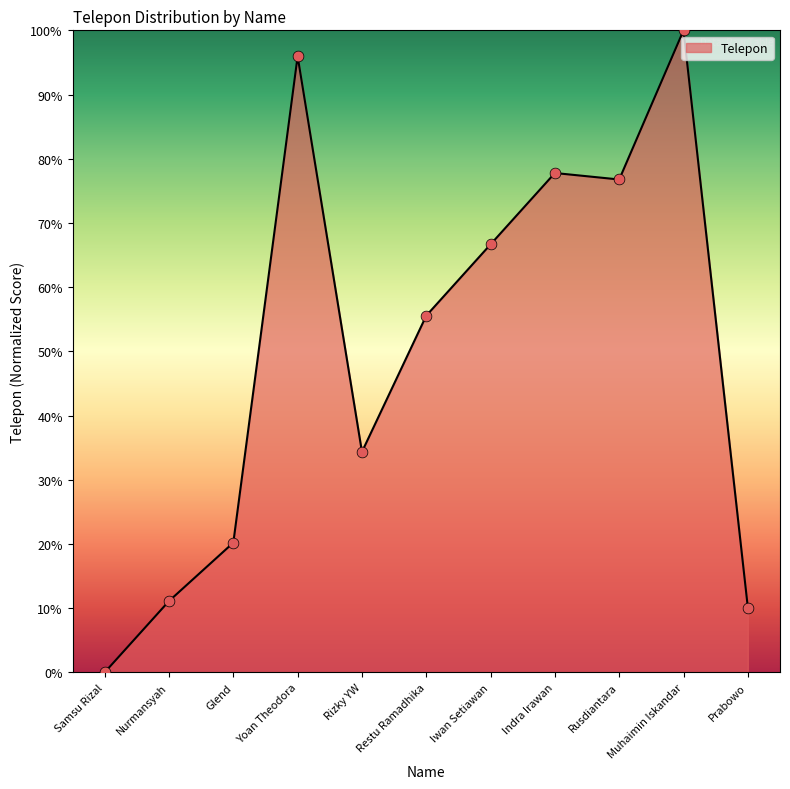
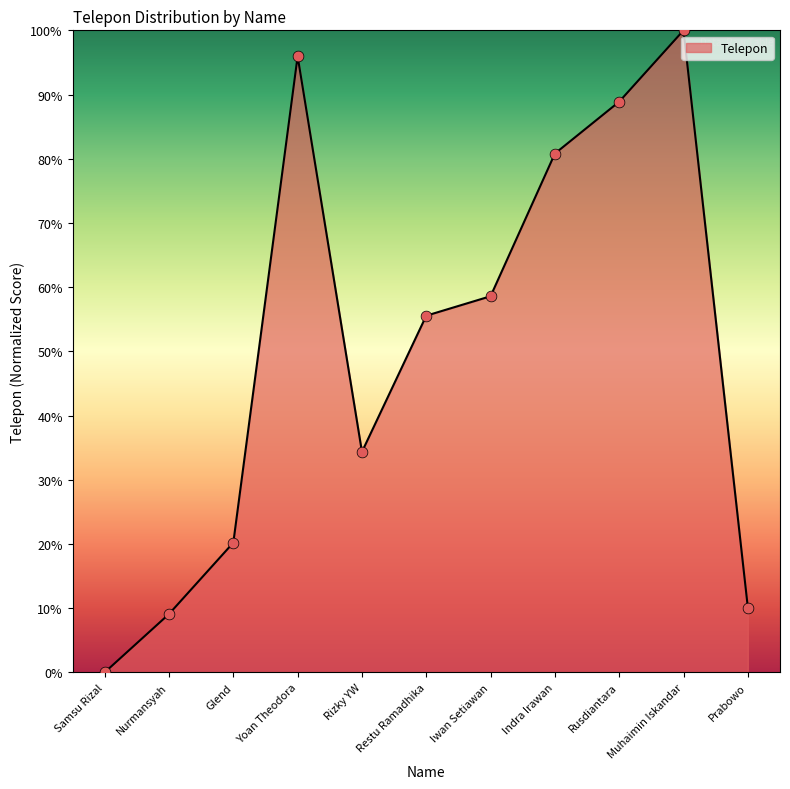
  {
    "Samsu Rizal": "0%",
-   "Nurmansyah": "11%",
+   "Nurmansyah": "9%",
    "Glend": "20%",
    "Yoan Theodora": "96%",
    "Rizky YW": "34%",
    "Restu Ramadhika": "56%",
-   "Iwan Setiawan": "67%",
-   "Indra Irawan": "78%",
-   "Rusdiantara": "77%",
+   "Iwan Setiawan": "59%",
+   "Indra Irawan": "81%",
+   "Rusdiantara": "89%",
    "Muhaimin Iskandar": "100%",
    "Prabowo": "10%"
  }
